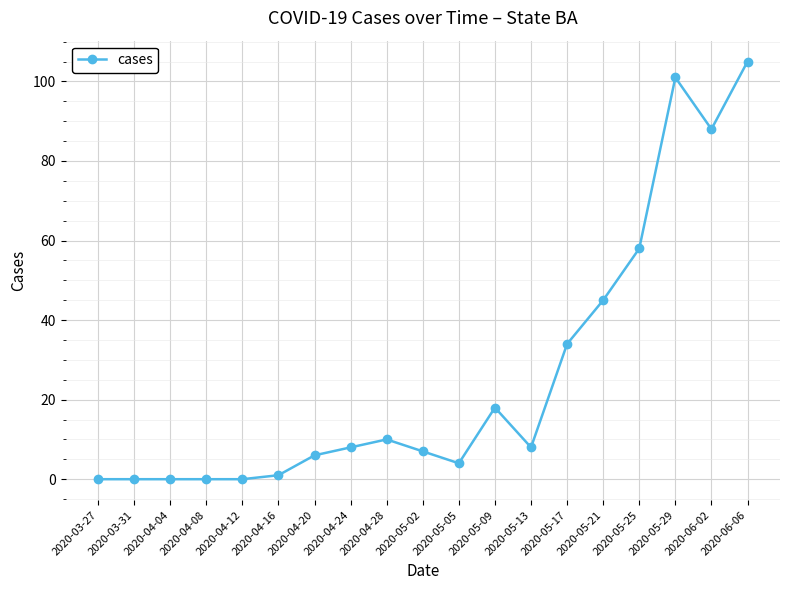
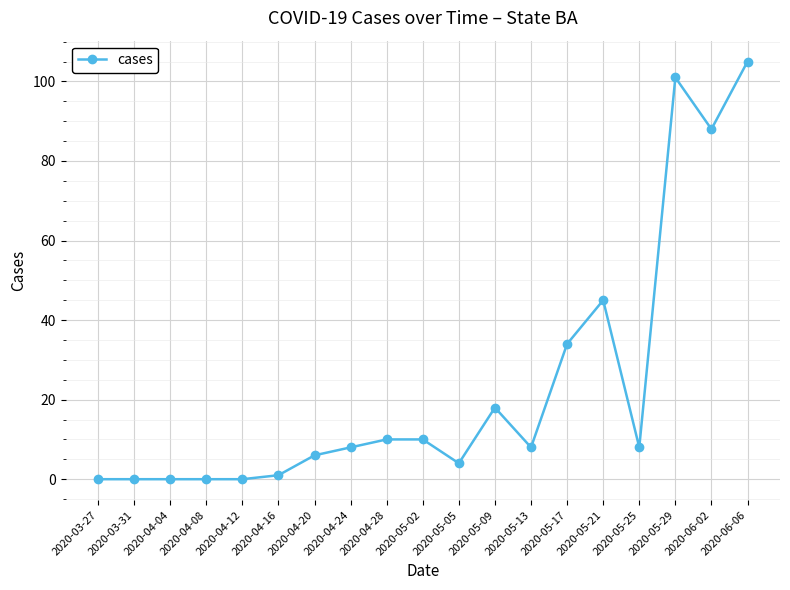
  {
    "2020-03-27": 0,
    "2020-03-31": 0,
    "2020-04-04": 0,
    "2020-04-08": 0,
    "2020-04-12": 0,
    "2020-04-16": 1,
    "2020-04-20": 6,
    "2020-04-24": 8,
    "2020-04-28": 10,
-   "2020-05-02": 7,
+   "2020-05-02": 10,
    "2020-05-05": 4,
    "2020-05-09": 18,
    "2020-05-13": 8,
    "2020-05-17": 34,
    "2020-05-21": 45,
-   "2020-05-25": 58,
+   "2020-05-25": 8,
    "2020-05-29": 101,
    "2020-06-02": 88,
    "2020-06-06": 105
  }
